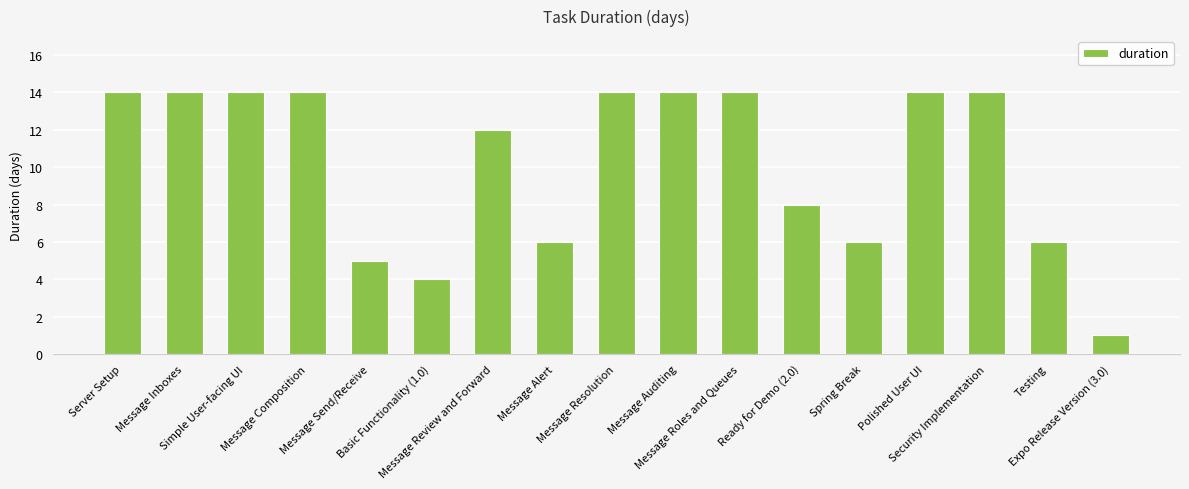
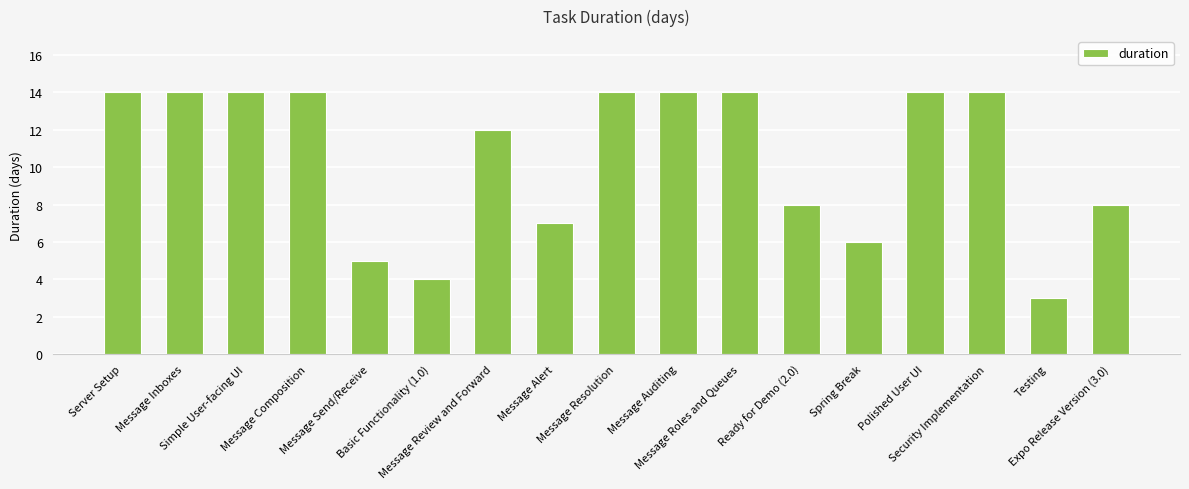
  {
    "Server Setup": 14,
    "Message Inboxes": 14,
    "Simple User-facing UI": 14,
    "Message Composition": 14,
    "Message Send/Receive": 5,
    "Basic Functionality (1.0)": 4,
    "Message Review and Forward": 12,
-   "Message Alert": 6,
+   "Message Alert": 7,
    "Message Resolution": 14,
    "Message Auditing": 14,
    "Message Roles and Queues": 14,
    "Ready for Demo (2.0)": 8,
    "Spring Break": 6,
    "Polished User UI": 14,
    "Security Implementation": 14,
-   "Testing": 6,
-   "Expo Release Version (3.0)": 1
+   "Testing": 3,
+   "Expo Release Version (3.0)": 8
  }
